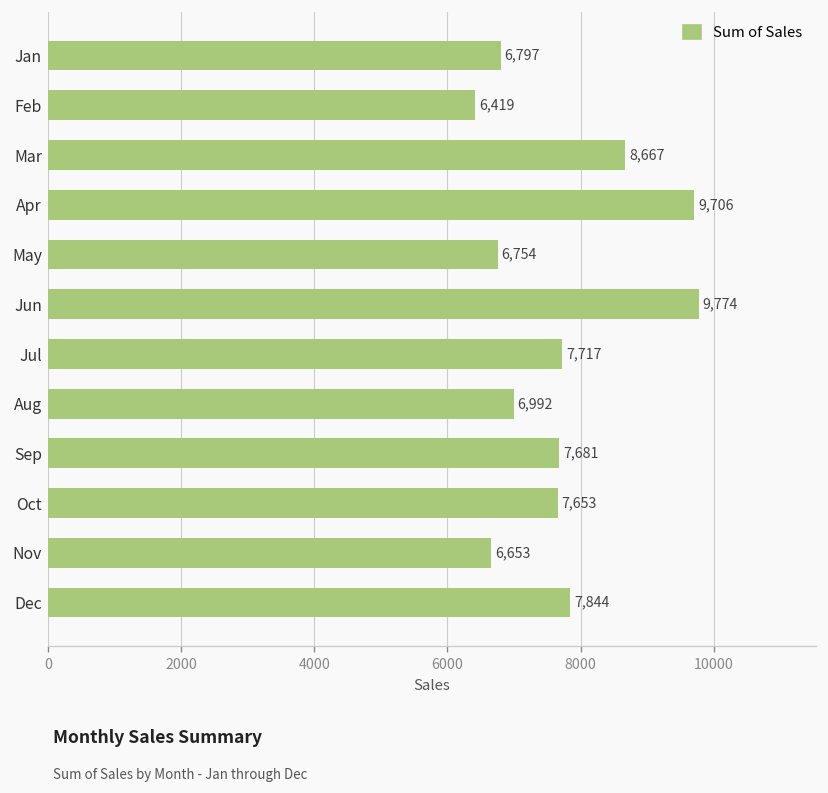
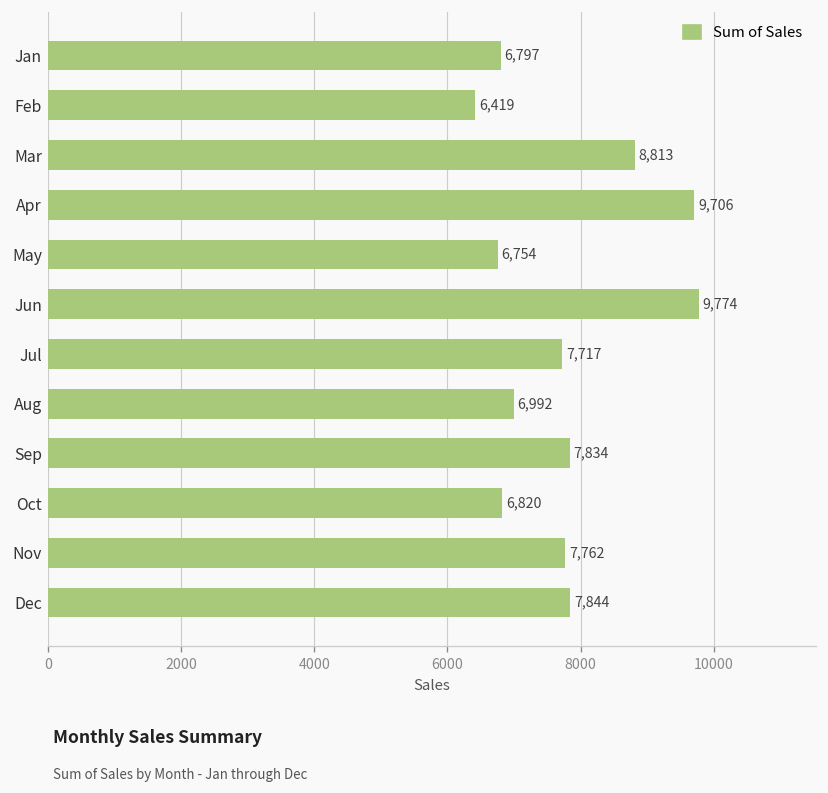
  {
    "Jan": "6,797",
    "Feb": "6,419",
-   "Mar": "8,667",
+   "Mar": "8,813",
    "Apr": "9,706",
    "May": "6,754",
    "Jun": "9,774",
    "Jul": "7,717",
    "Aug": "6,992",
-   "Sep": "7,681",
-   "Oct": "7,653",
-   "Nov": "6,653",
+   "Sep": "7,834",
+   "Oct": "6,820",
+   "Nov": "7,762",
    "Dec": "7,844"
  }
